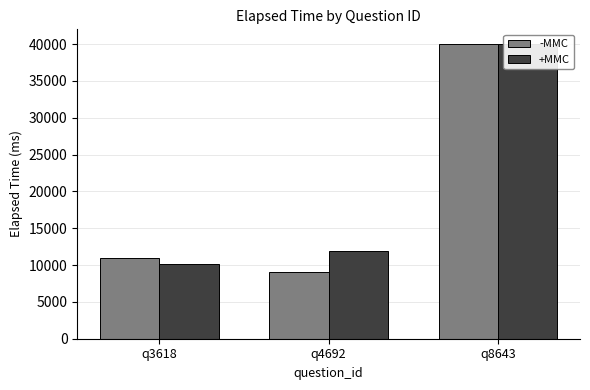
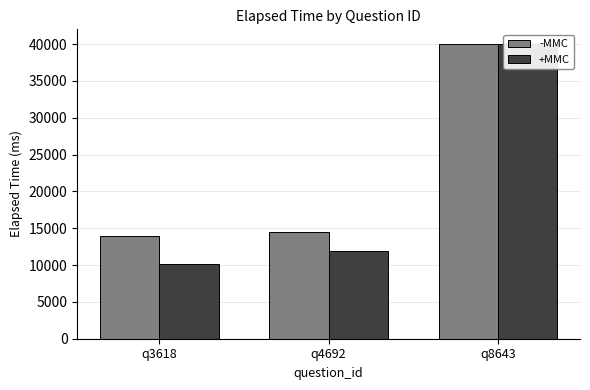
  {
    "-MMC": {
-     "q3618": 11000,
-     "q4692": 9000,
+     "q3618": 14000,
+     "q4692": 14000,
      "q8643": 40000
    },
    "+MMC": {
      "q3618": 10000,
      "q4692": 12000
    }
  }
